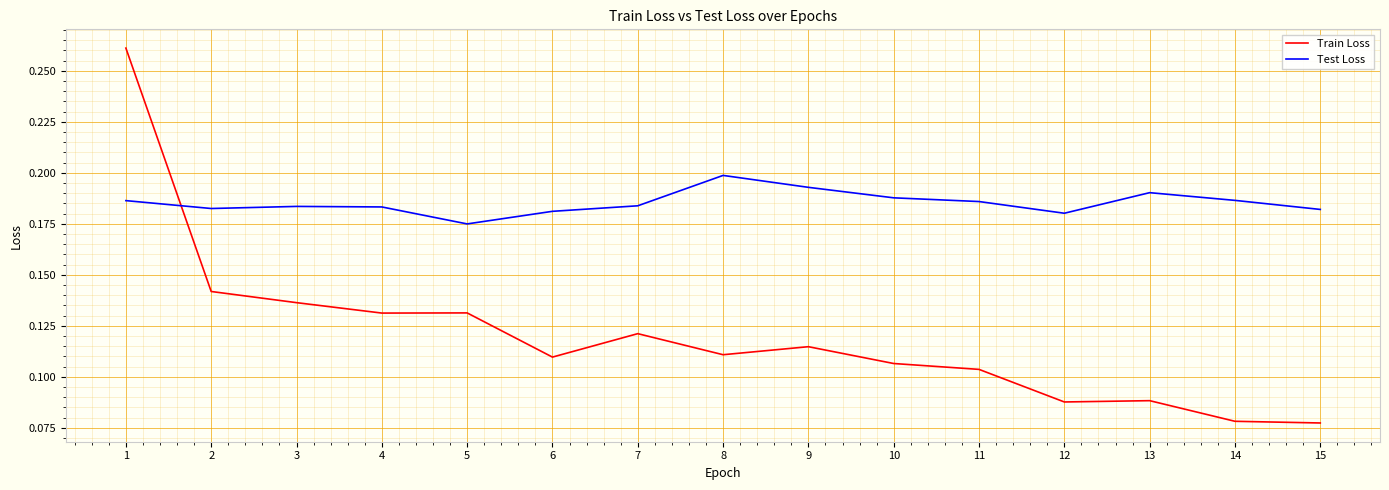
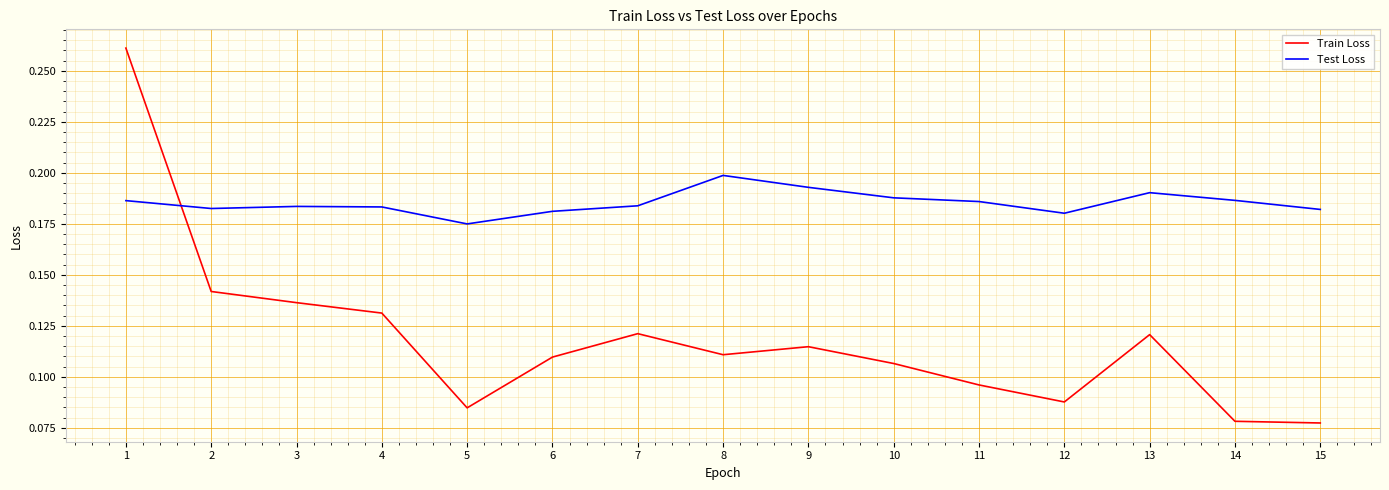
  {
    "Train Loss": {
      "1": 0.261,
      "2": 0.142,
      "3": 0.136,
      "4": 0.131,
-     "5": 0.131,
+     "5": 0.085,
      "6": 0.110,
      "7": 0.121,
      "8": 0.111,
      "9": 0.115,
      "10": 0.107,
-     "11": 0.104,
+     "11": 0.096,
      "12": 0.088,
-     "13": 0.088,
+     "13": 0.121,
      "14": 0.078,
      "15": 0.077
    },
    "Test Loss": {
      "1": 0.186,
      "2": 0.182,
      "3": 0.184,
      "4": 0.183,
      "5": 0.175,
      "6": 0.181,
      "7": 0.184,
      "8": 0.199,
      "9": 0.193,
      "10": 0.188,
      "11": 0.186,
      "12": 0.180,
      "13": 0.190,
      "14": 0.186,
      "15": 0.182
    }
  }
